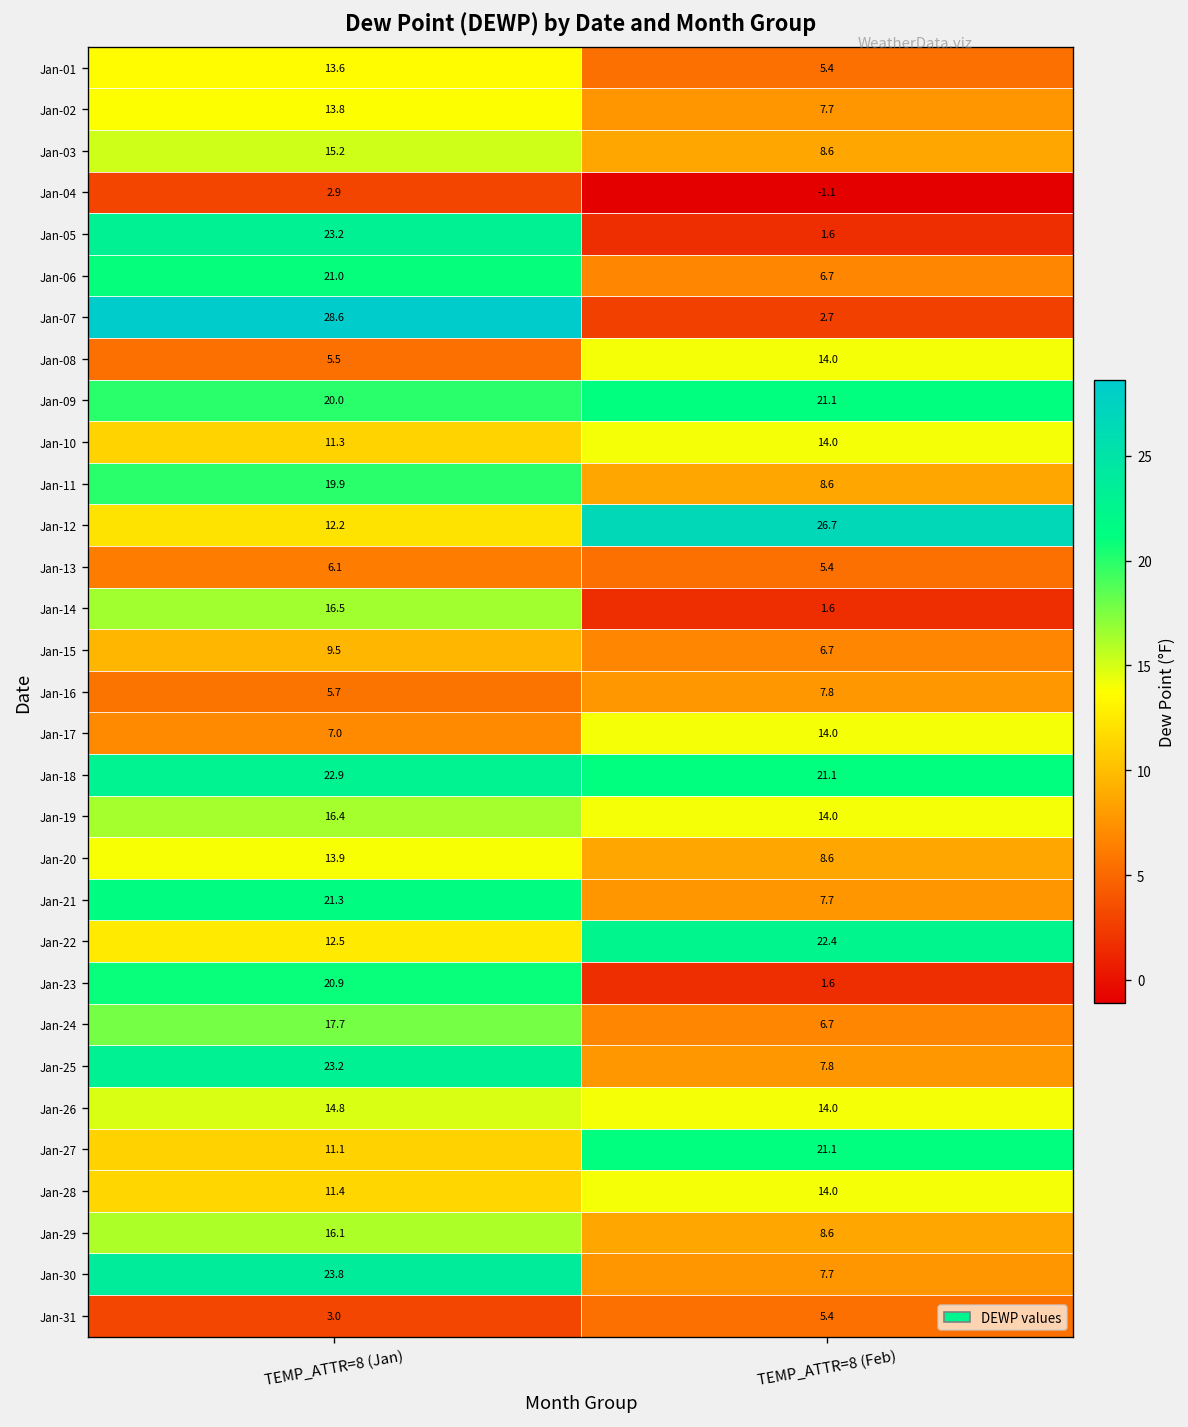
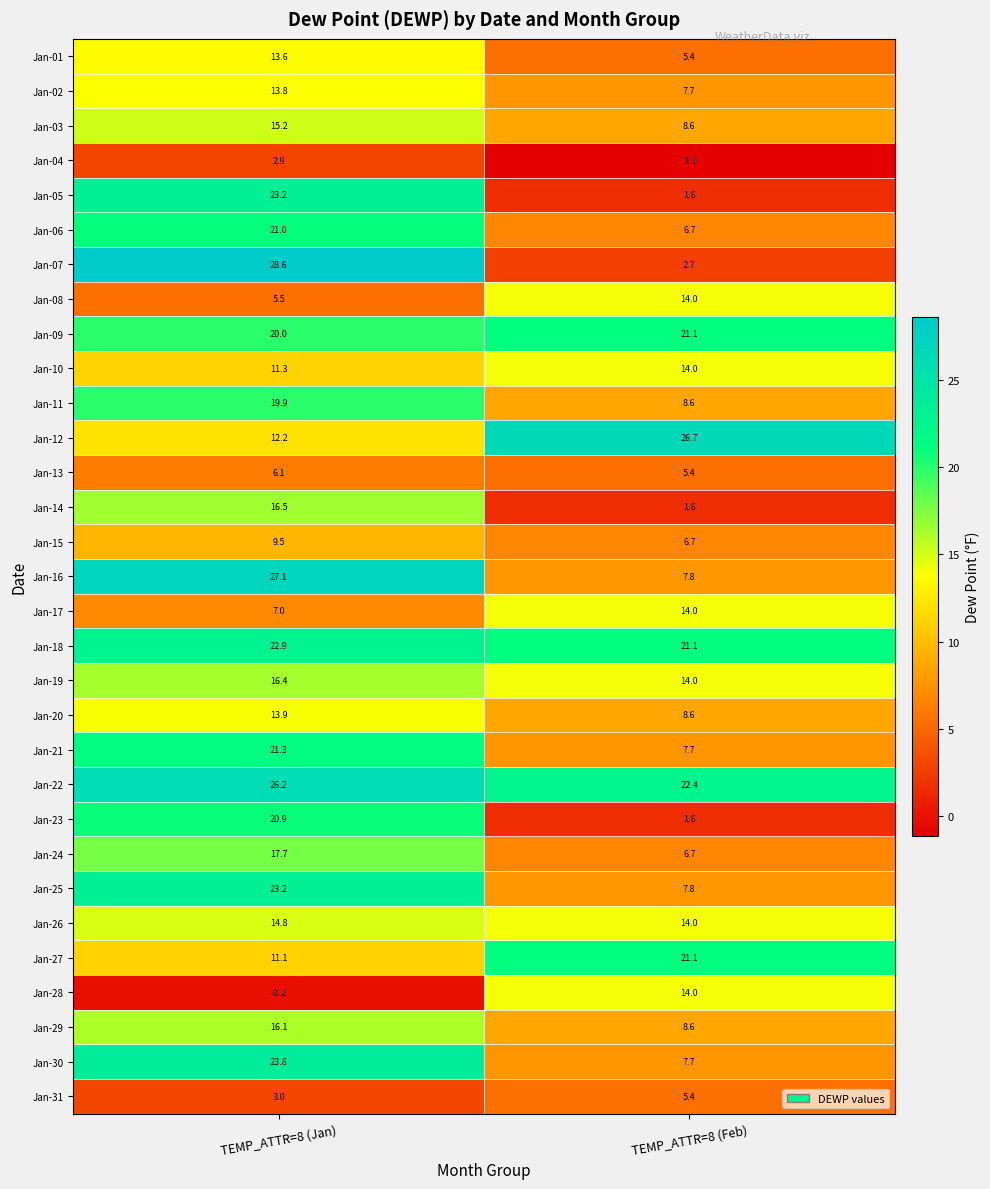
  {
    "Jan-01": {
      "TEMP_ATTR=8 (Jan)": 13.6,
      "TEMP_ATTR=8 (Feb)": 5.4
    },
    "Jan-02": {
      "TEMP_ATTR=8 (Jan)": 13.8,
      "TEMP_ATTR=8 (Feb)": 7.7
    },
    "Jan-03": {
      "TEMP_ATTR=8 (Jan)": 15.2,
      "TEMP_ATTR=8 (Feb)": 8.6
    },
    "Jan-04": {
      "TEMP_ATTR=8 (Jan)": 2.9,
      "TEMP_ATTR=8 (Feb)": -1.1
    },
    "Jan-05": {
      "TEMP_ATTR=8 (Jan)": 23.2,
      "TEMP_ATTR=8 (Feb)": 1.6
    },
    "Jan-06": {
      "TEMP_ATTR=8 (Jan)": 21.0,
      "TEMP_ATTR=8 (Feb)": 6.7
    },
    "Jan-07": {
      "TEMP_ATTR=8 (Jan)": 28.6,
      "TEMP_ATTR=8 (Feb)": 2.7
    },
    "Jan-08": {
      "TEMP_ATTR=8 (Jan)": 5.5,
      "TEMP_ATTR=8 (Feb)": 14.0
    },
    "Jan-09": {
      "TEMP_ATTR=8 (Jan)": 20.0,
      "TEMP_ATTR=8 (Feb)": 21.1
    },
    "Jan-10": {
      "TEMP_ATTR=8 (Jan)": 11.3,
      "TEMP_ATTR=8 (Feb)": 14.0
    },
    "Jan-11": {
      "TEMP_ATTR=8 (Jan)": 19.9,
      "TEMP_ATTR=8 (Feb)": 8.6
    },
    "Jan-12": {
      "TEMP_ATTR=8 (Jan)": 12.2,
      "TEMP_ATTR=8 (Feb)": 26.7
    },
    "Jan-13": {
      "TEMP_ATTR=8 (Jan)": 6.1,
      "TEMP_ATTR=8 (Feb)": 5.4
    },
    "Jan-14": {
      "TEMP_ATTR=8 (Jan)": 16.5,
      "TEMP_ATTR=8 (Feb)": 1.6
    },
    "Jan-15": {
      "TEMP_ATTR=8 (Jan)": 9.5,
      "TEMP_ATTR=8 (Feb)": 6.7
    },
    "Jan-16": {
-     "TEMP_ATTR=8 (Jan)": 5.7,
+     "TEMP_ATTR=8 (Jan)": 27.1,
      "TEMP_ATTR=8 (Feb)": 7.8
    },
    "Jan-17": {
      "TEMP_ATTR=8 (Jan)": 7.0,
      "TEMP_ATTR=8 (Feb)": 14.0
    },
    "Jan-18": {
      "TEMP_ATTR=8 (Jan)": 22.9,
      "TEMP_ATTR=8 (Feb)": 21.1
    },
    "Jan-19": {
      "TEMP_ATTR=8 (Jan)": 16.4,
      "TEMP_ATTR=8 (Feb)": 14.0
    },
    "Jan-20": {
      "TEMP_ATTR=8 (Jan)": 13.9,
      "TEMP_ATTR=8 (Feb)": 8.6
    },
    "Jan-21": {
      "TEMP_ATTR=8 (Jan)": 21.3,
      "TEMP_ATTR=8 (Feb)": 7.7
    },
    "Jan-22": {
-     "TEMP_ATTR=8 (Jan)": 12.5,
+     "TEMP_ATTR=8 (Jan)": 26.2,
      "TEMP_ATTR=8 (Feb)": 22.4
    },
    "Jan-23": {
      "TEMP_ATTR=8 (Jan)": 20.9,
      "TEMP_ATTR=8 (Feb)": 1.6
    },
    "Jan-24": {
      "TEMP_ATTR=8 (Jan)": 17.7,
      "TEMP_ATTR=8 (Feb)": 6.7
    },
    "Jan-25": {
      "TEMP_ATTR=8 (Jan)": 23.2,
      "TEMP_ATTR=8 (Feb)": 7.8
    },
    "Jan-26": {
      "TEMP_ATTR=8 (Jan)": 14.8,
      "TEMP_ATTR=8 (Feb)": 14.0
    },
    "Jan-27": {
      "TEMP_ATTR=8 (Jan)": 11.1,
      "TEMP_ATTR=8 (Feb)": 21.1
    },
    "Jan-28": {
-     "TEMP_ATTR=8 (Jan)": 11.4,
+     "TEMP_ATTR=8 (Jan)": -0.2,
      "TEMP_ATTR=8 (Feb)": 14.0
    },
    "Jan-29": {
      "TEMP_ATTR=8 (Jan)": 16.1,
      "TEMP_ATTR=8 (Feb)": 8.6
    },
    "Jan-30": {
      "TEMP_ATTR=8 (Jan)": 23.8,
      "TEMP_ATTR=8 (Feb)": 7.7
    },
    "Jan-31": {
      "TEMP_ATTR=8 (Jan)": 3.0,
      "TEMP_ATTR=8 (Feb)": 5.4
    }
  }
